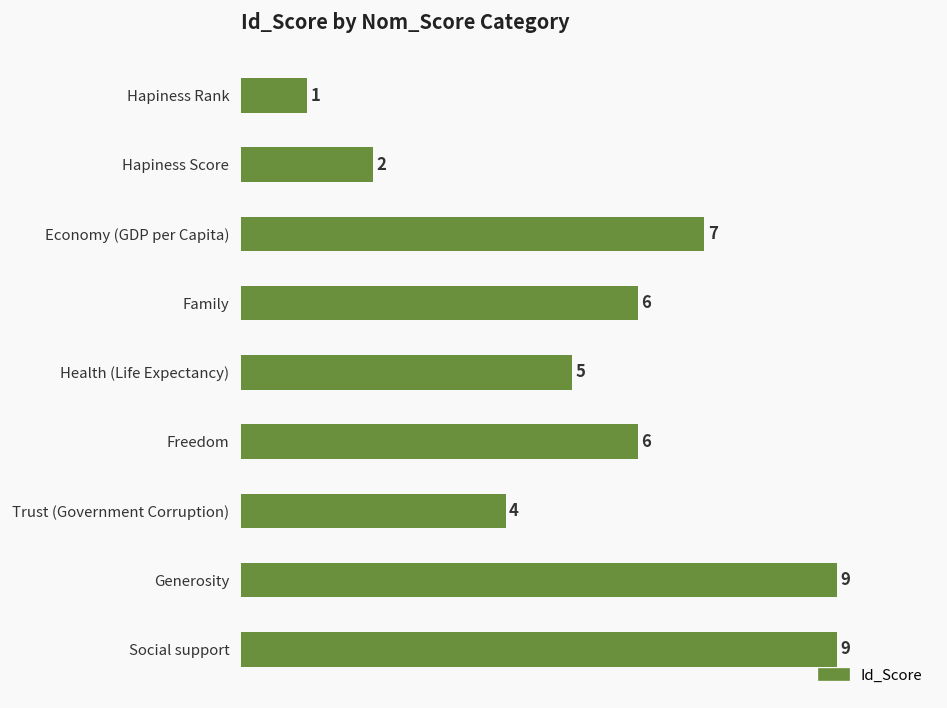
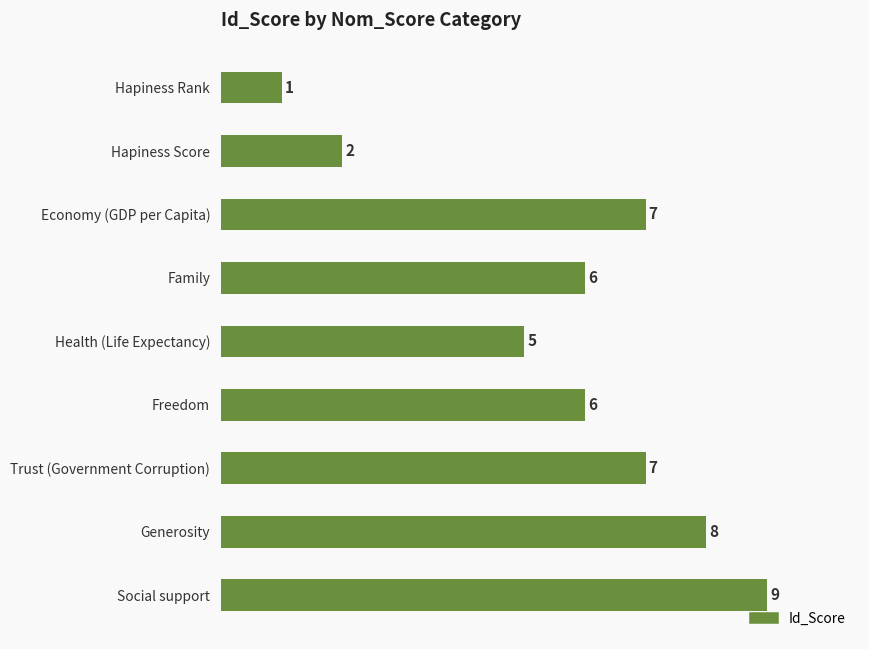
  {
    "Hapiness Rank": 1,
    "Hapiness Score": 2,
    "Economy (GDP per Capita)": 7,
    "Family": 6,
    "Health (Life Expectancy)": 5,
    "Freedom": 6,
-   "Trust (Government Corruption)": 4,
-   "Generosity": 9,
+   "Trust (Government Corruption)": 7,
+   "Generosity": 8,
    "Social support": 9
  }
